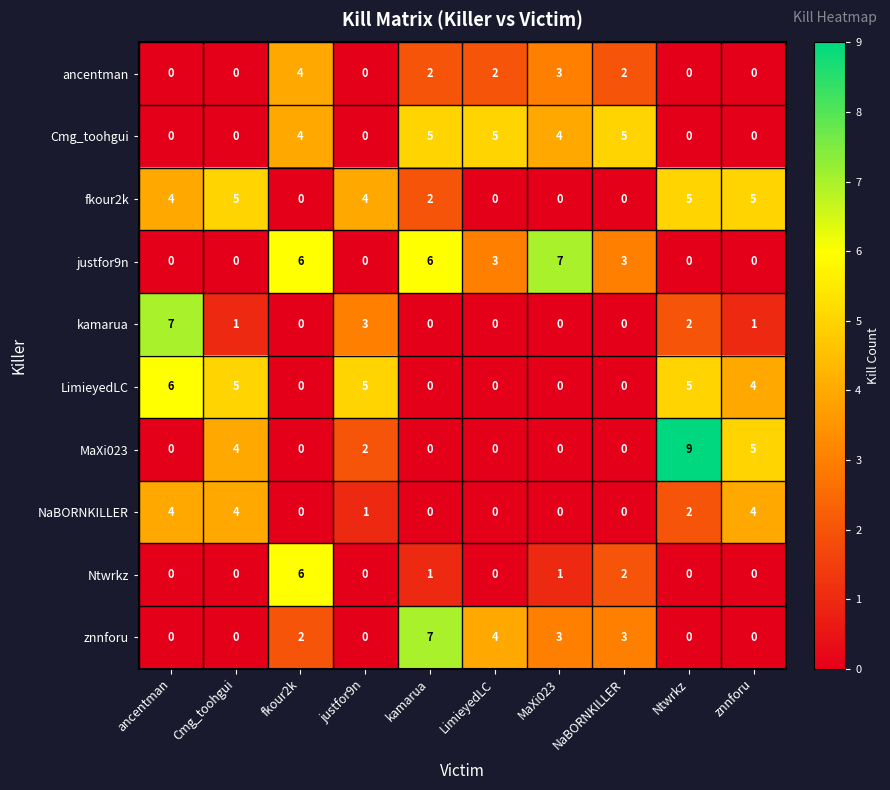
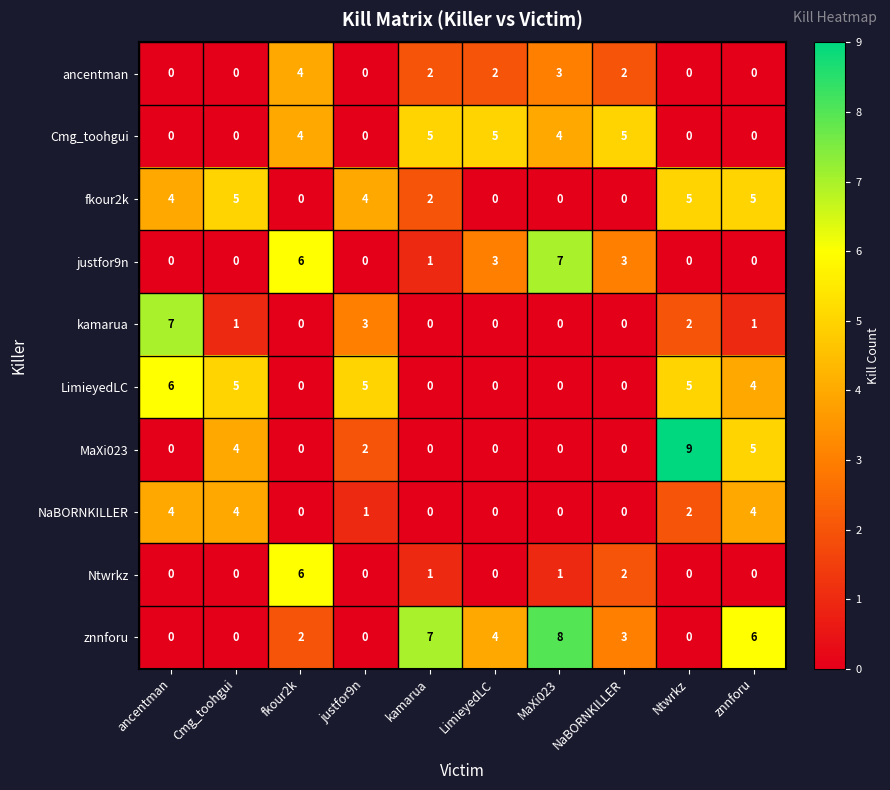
  {
    "ancentman": {
      "ancentman": 0,
      "Cmg_toohgui": 0,
      "fkour2k": 4,
      "justfor9n": 0,
      "kamarua": 2,
      "LimieyedLC": 2,
      "MaXi023": 3,
      "NaBORNKILLER": 2,
      "Ntwrkz": 0,
      "znnforu": 0
    },
    "Cmg_toohgui": {
      "ancentman": 0,
      "Cmg_toohgui": 0,
      "fkour2k": 4,
      "justfor9n": 0,
      "kamarua": 5,
      "LimieyedLC": 5,
      "MaXi023": 4,
      "NaBORNKILLER": 5,
      "Ntwrkz": 0,
      "znnforu": 0
    },
    "fkour2k": {
      "ancentman": 4,
      "Cmg_toohgui": 5,
      "fkour2k": 0,
      "justfor9n": 4,
      "kamarua": 2,
      "LimieyedLC": 0,
      "MaXi023": 0,
      "NaBORNKILLER": 0,
      "Ntwrkz": 5,
      "znnforu": 5
    },
    "justfor9n": {
      "ancentman": 0,
      "Cmg_toohgui": 0,
      "fkour2k": 6,
      "justfor9n": 0,
-     "kamarua": 6,
+     "kamarua": 1,
      "LimieyedLC": 3,
      "MaXi023": 7,
      "NaBORNKILLER": 3,
      "Ntwrkz": 0,
      "znnforu": 0
    },
    "kamarua": {
      "ancentman": 7,
      "Cmg_toohgui": 1,
      "fkour2k": 0,
      "justfor9n": 3,
      "kamarua": 0,
      "LimieyedLC": 0,
      "MaXi023": 0,
      "NaBORNKILLER": 0,
      "Ntwrkz": 2,
      "znnforu": 1
    },
    "LimieyedLC": {
      "ancentman": 6,
      "Cmg_toohgui": 5,
      "fkour2k": 0,
      "justfor9n": 5,
      "kamarua": 0,
      "LimieyedLC": 0,
      "MaXi023": 0,
      "NaBORNKILLER": 0,
      "Ntwrkz": 5,
      "znnforu": 4
    },
    "MaXi023": {
      "ancentman": 0,
      "Cmg_toohgui": 4,
      "fkour2k": 0,
      "justfor9n": 2,
      "kamarua": 0,
      "LimieyedLC": 0,
      "MaXi023": 0,
      "NaBORNKILLER": 0,
      "Ntwrkz": 9,
      "znnforu": 5
    },
    "NaBORNKILLER": {
      "ancentman": 4,
      "Cmg_toohgui": 4,
      "fkour2k": 0,
      "justfor9n": 1,
      "kamarua": 0,
      "LimieyedLC": 0,
      "MaXi023": 0,
      "NaBORNKILLER": 0,
      "Ntwrkz": 2,
      "znnforu": 4
    },
    "Ntwrkz": {
      "ancentman": 0,
      "Cmg_toohgui": 0,
      "fkour2k": 6,
      "justfor9n": 0,
      "kamarua": 1,
      "LimieyedLC": 0,
      "MaXi023": 1,
      "NaBORNKILLER": 2,
      "Ntwrkz": 0,
      "znnforu": 0
    },
    "znnforu": {
      "ancentman": 0,
      "Cmg_toohgui": 0,
      "fkour2k": 2,
      "justfor9n": 0,
      "kamarua": 7,
      "LimieyedLC": 4,
-     "MaXi023": 3,
+     "MaXi023": 8,
      "NaBORNKILLER": 3,
      "Ntwrkz": 0,
-     "znnforu": 0
+     "znnforu": 6
    }
  }
